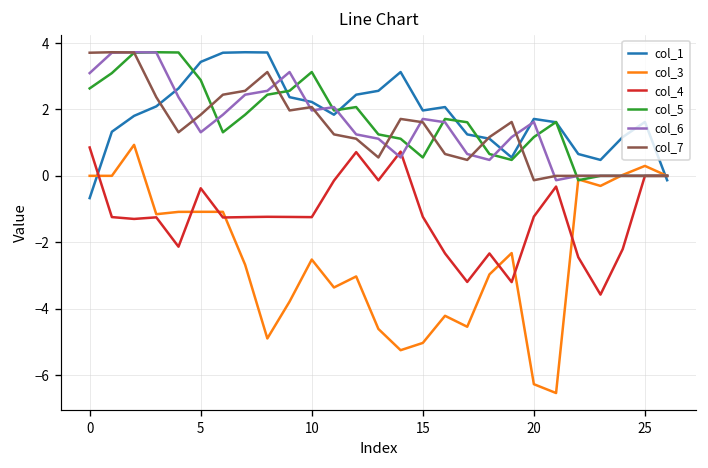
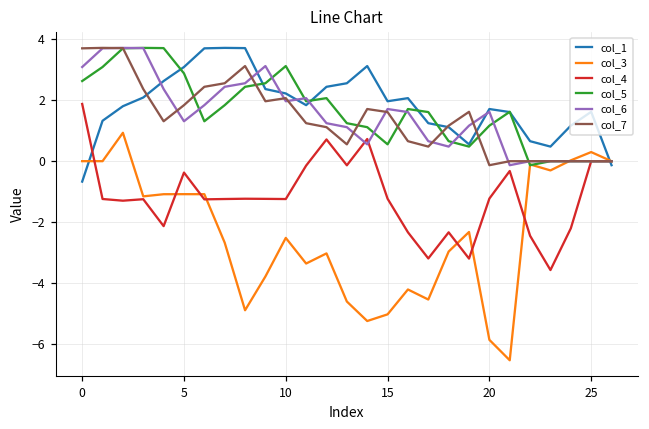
  {
    "col_1": {
      "0": -0.7,
-     "5": 3.4,
+     "5": 3.1,
      "10": 2.2,
      "15": 2.0,
      "20": 1.7
    },
    "col_3": {
      "0": 0.0,
      "5": -1.1,
      "10": -2.5,
      "15": -5.0,
-     "20": -6.3,
+     "20": -5.9,
      "25": 0.3
    },
    "col_4": {
-     "0": 0.9,
+     "0": 1.9,
      "5": -0.4,
      "10": -1.2,
      "15": -1.2,
      "20": -1.2
    },
    "col_5": {
      "0": 2.6,
      "5": 2.9,
      "10": 3.1,
      "15": 0.6,
      "20": 1.2
    },
    "col_6": {
      "0": 3.1,
      "5": 1.3,
      "10": 2.0,
      "15": 1.7,
      "20": 1.6
    },
    "col_7": {
      "0": 3.7,
      "5": 1.8,
      "10": 2.1,
      "15": 1.6,
      "20": -0.1
    }
  }
